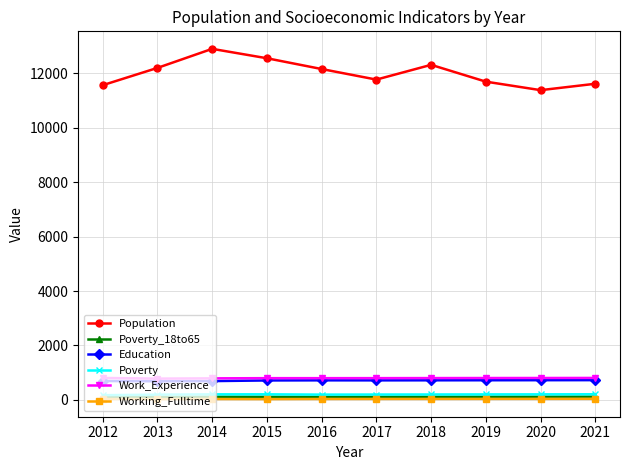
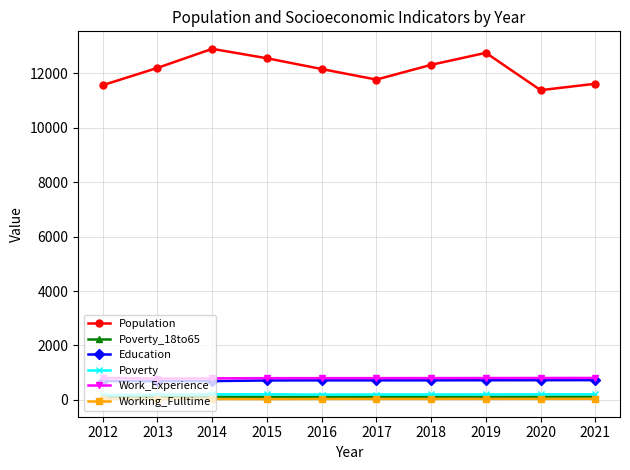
  {
    "Population": {
      "2012": 11600,
      "2013": 12200,
      "2014": 12900,
      "2015": 12500,
      "2016": 12200,
      "2017": 11800,
      "2018": 12300,
-     "2019": 11700,
+     "2019": 12700,
      "2020": 11400,
      "2021": 11600
    }
  }
